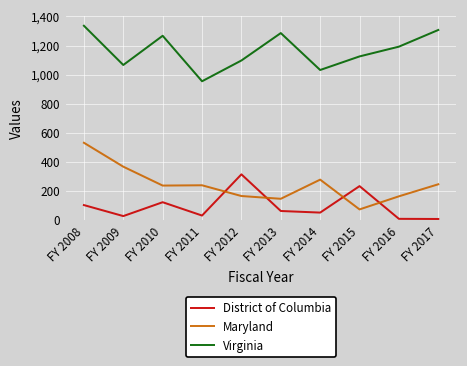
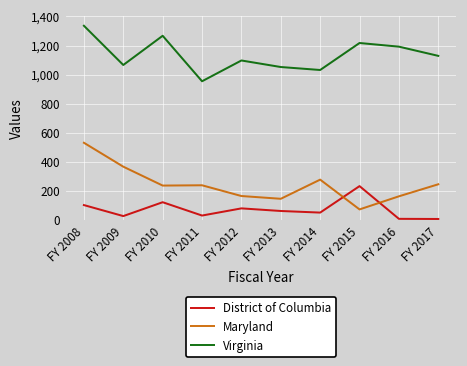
  {
    "District of Columbia": {
      "FY 2008": "100",
      "FY 2009": "30",
      "FY 2010": "120",
      "FY 2011": "30",
-     "FY 2012": "310",
+     "FY 2012": "80",
      "FY 2013": "60",
      "FY 2014": "50",
      "FY 2015": "230",
      "FY 2016": "10",
      "FY 2017": "10"
    },
    "Maryland": {
      "FY 2008": "530",
      "FY 2009": "370",
      "FY 2010": "240",
      "FY 2011": "240",
      "FY 2012": "160",
      "FY 2013": "150",
      "FY 2014": "280",
      "FY 2015": "70",
      "FY 2016": "160",
      "FY 2017": "240"
    },
    "Virginia": {
      "FY 2008": "1,340",
      "FY 2009": "1,070",
      "FY 2010": "1,270",
      "FY 2011": "950",
      "FY 2012": "1,100",
-     "FY 2013": "1,290",
+     "FY 2013": "1,050",
      "FY 2014": "1,030",
-     "FY 2015": "1,120",
+     "FY 2015": "1,220",
      "FY 2016": "1,190",
-     "FY 2017": "1,310"
+     "FY 2017": "1,130"
    }
  }
